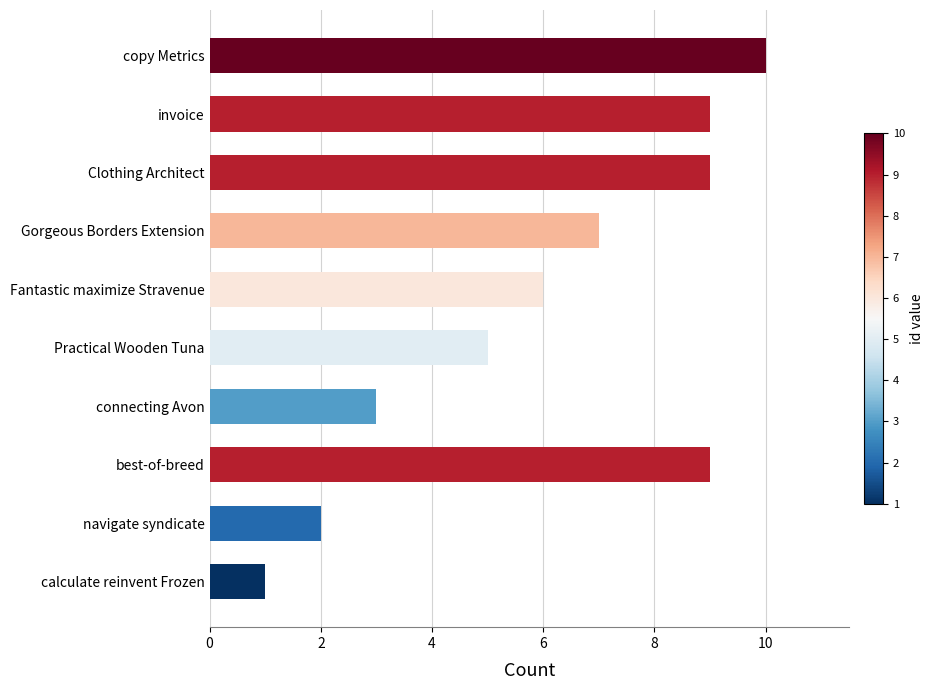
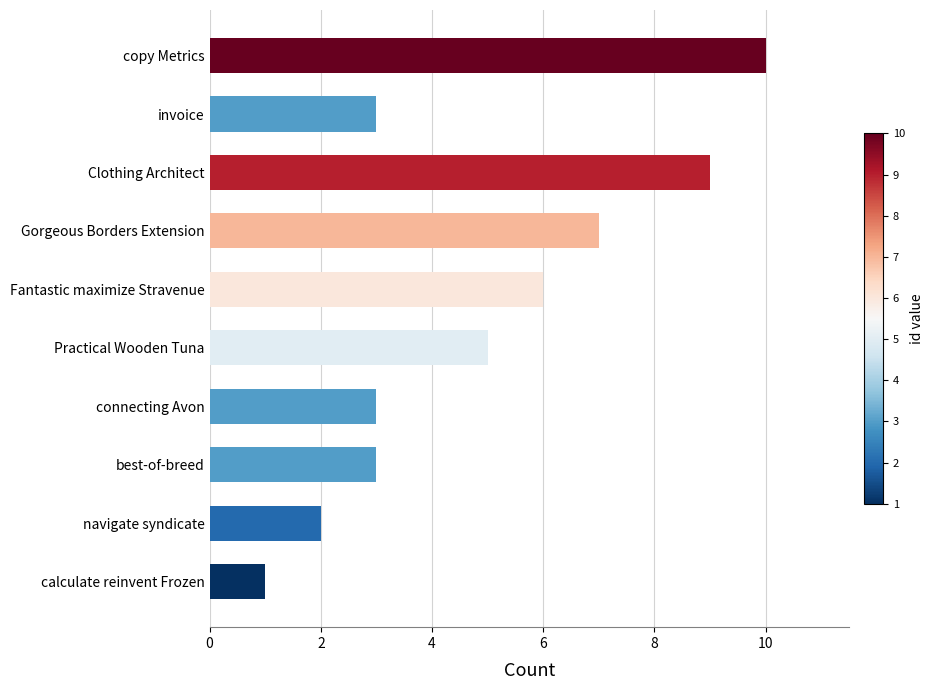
  {
    "copy Metrics": 10,
-   "invoice": 9,
+   "invoice": 3,
    "Clothing Architect": 9,
    "Gorgeous Borders Extension": 7,
    "Fantastic maximize Stravenue": 6,
    "Practical Wooden Tuna": 5,
    "connecting Avon": 3,
-   "best-of-breed": 9,
+   "best-of-breed": 3,
    "navigate syndicate": 2,
    "calculate reinvent Frozen": 1
  }
